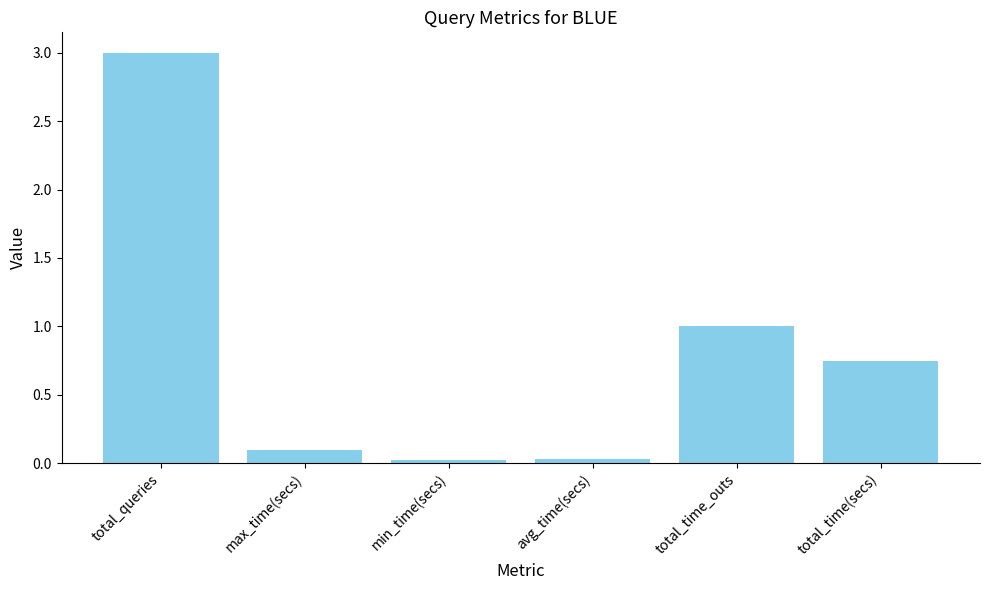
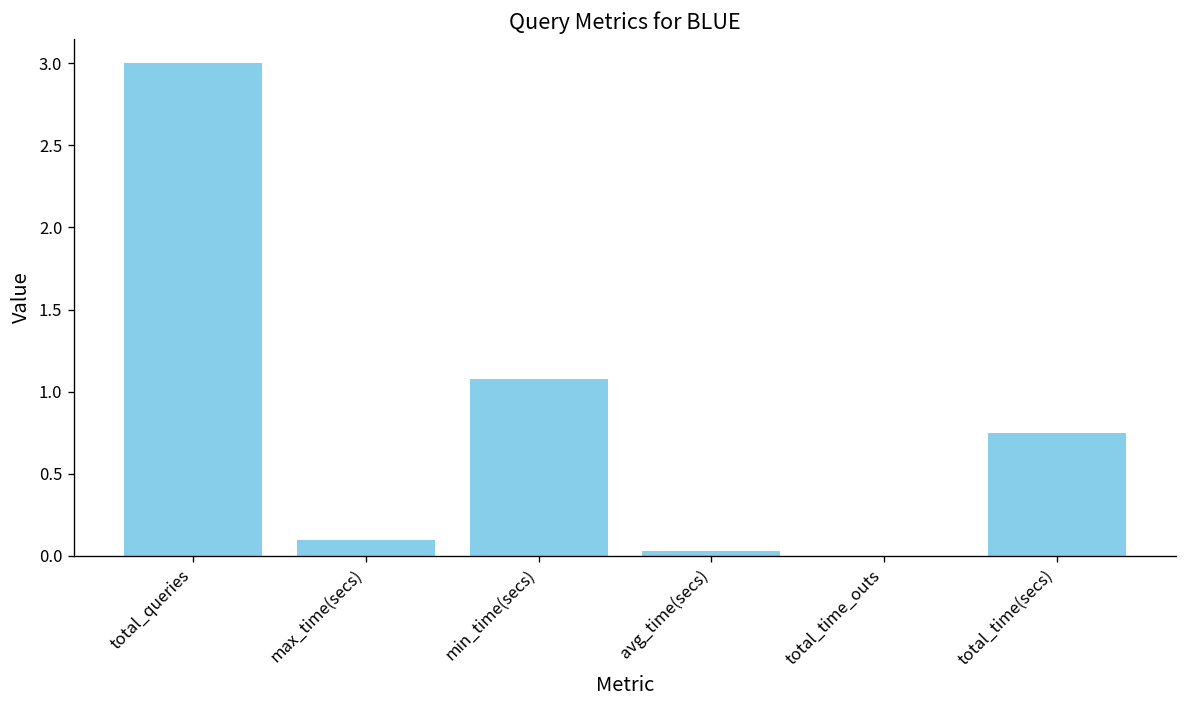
  {
    "total_queries": 3.00,
    "max_time(secs)": 0.10,
-   "min_time(secs)": 0.02,
+   "min_time(secs)": 1.08,
    "avg_time(secs)": 0.03,
-   "total_time_outs": 1,
+   "total_time_outs": 0,
    "total_time(secs)": 0.75
  }
